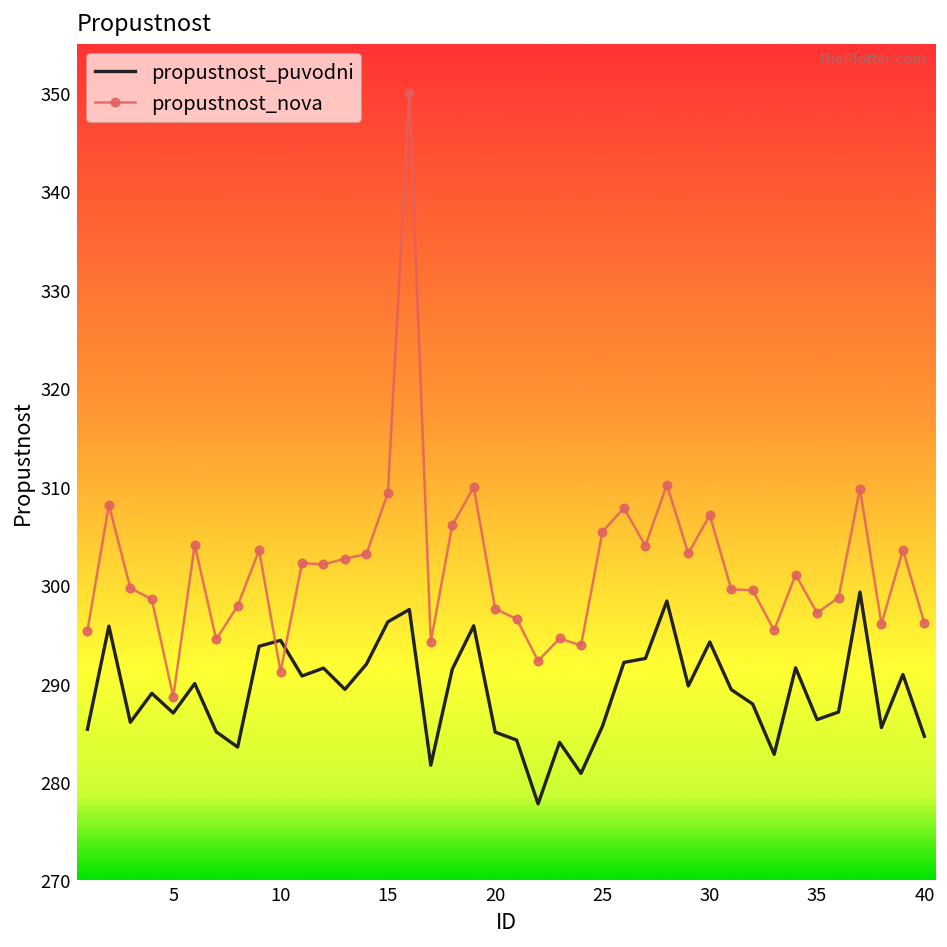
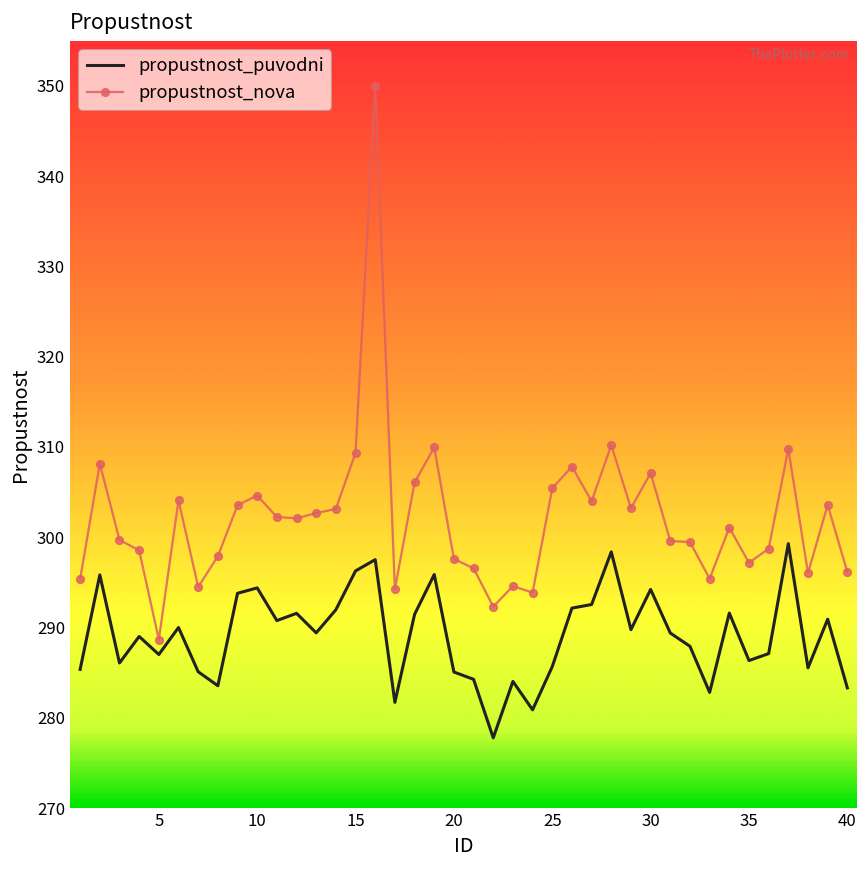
  {
    "propustnost_puvodni": {
      "5": 287,
      "10": 294,
      "15": 296,
      "20": 285,
      "25": 286,
      "30": 294,
      "35": 286,
-     "40": 285
+     "40": 283
    },
    "propustnost_nova": {
      "5": 289,
-     "10": 291,
+     "10": 305,
      "15": 309,
      "20": 298,
      "25": 305,
      "30": 307,
      "35": 297,
      "40": 296
    }
  }
